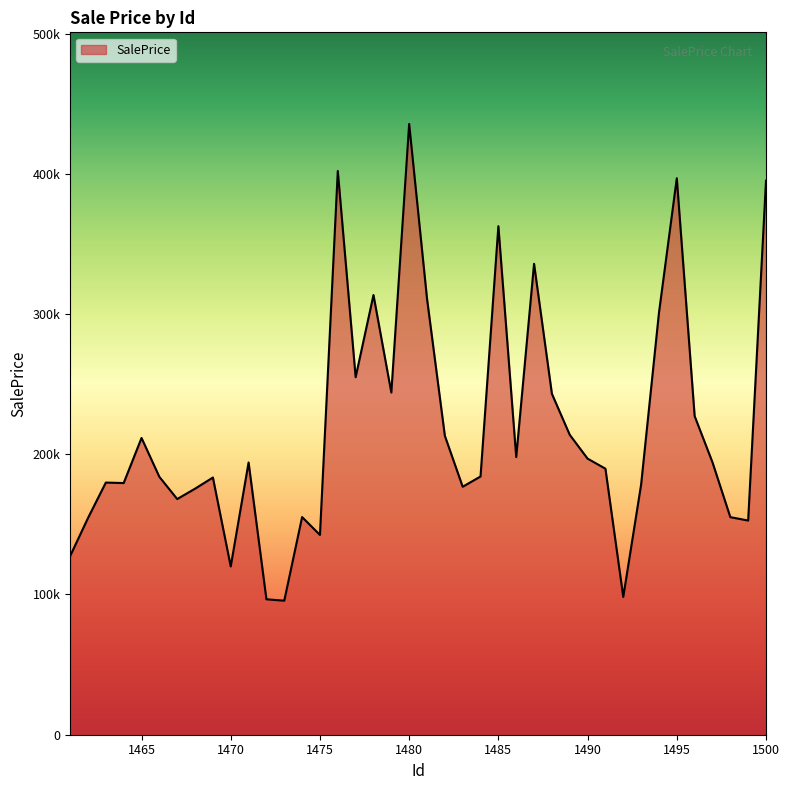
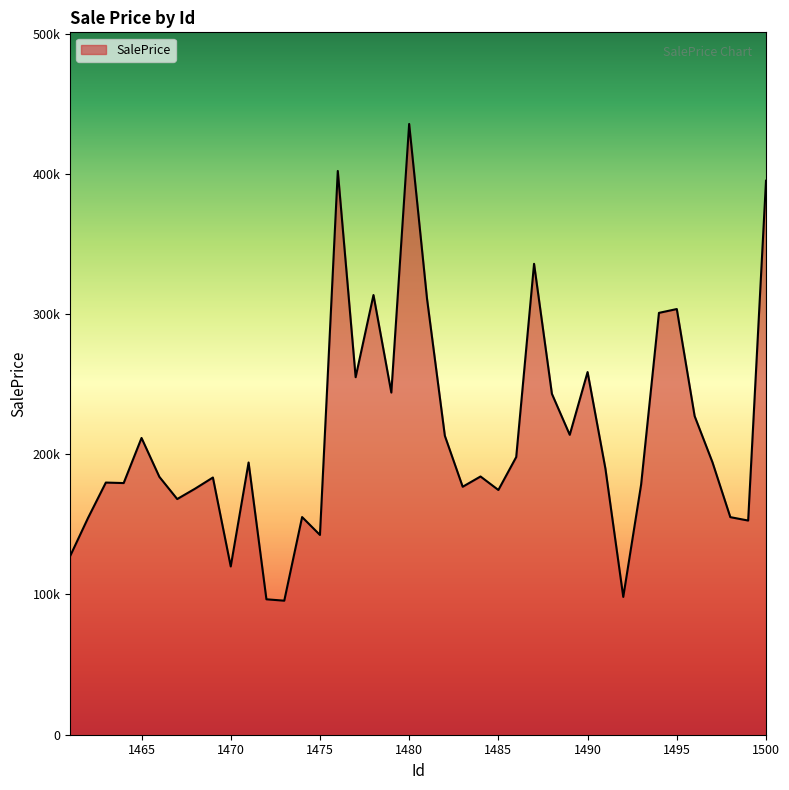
  {
    "1465": 212000,
    "1470": 120000,
    "1475": 142000,
    "1480": 436000,
-   "1485": 363000,
-   "1490": 197000,
-   "1495": 397000,
+   "1485": 175000,
+   "1490": 259000,
+   "1495": 304000,
    "1500": 395000
  }
